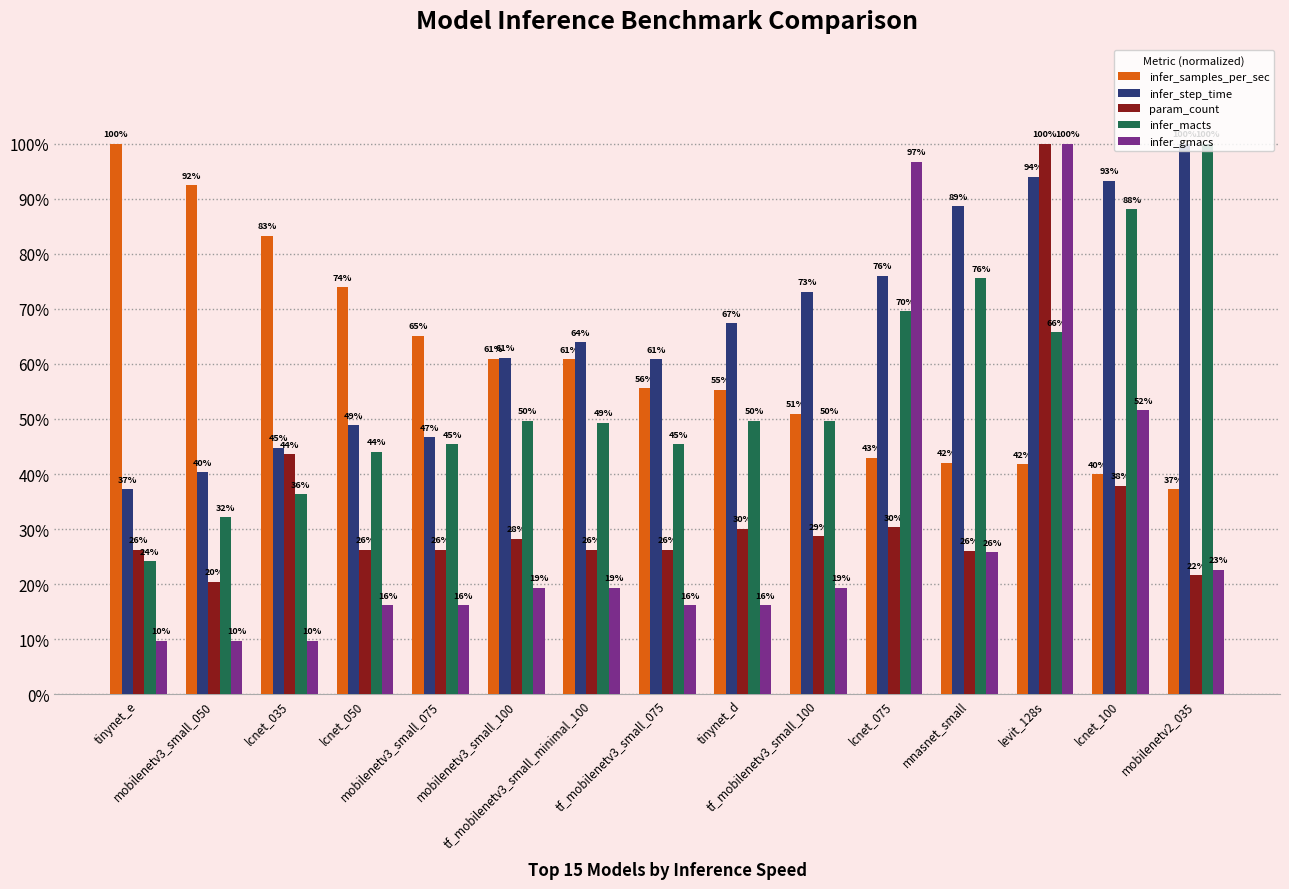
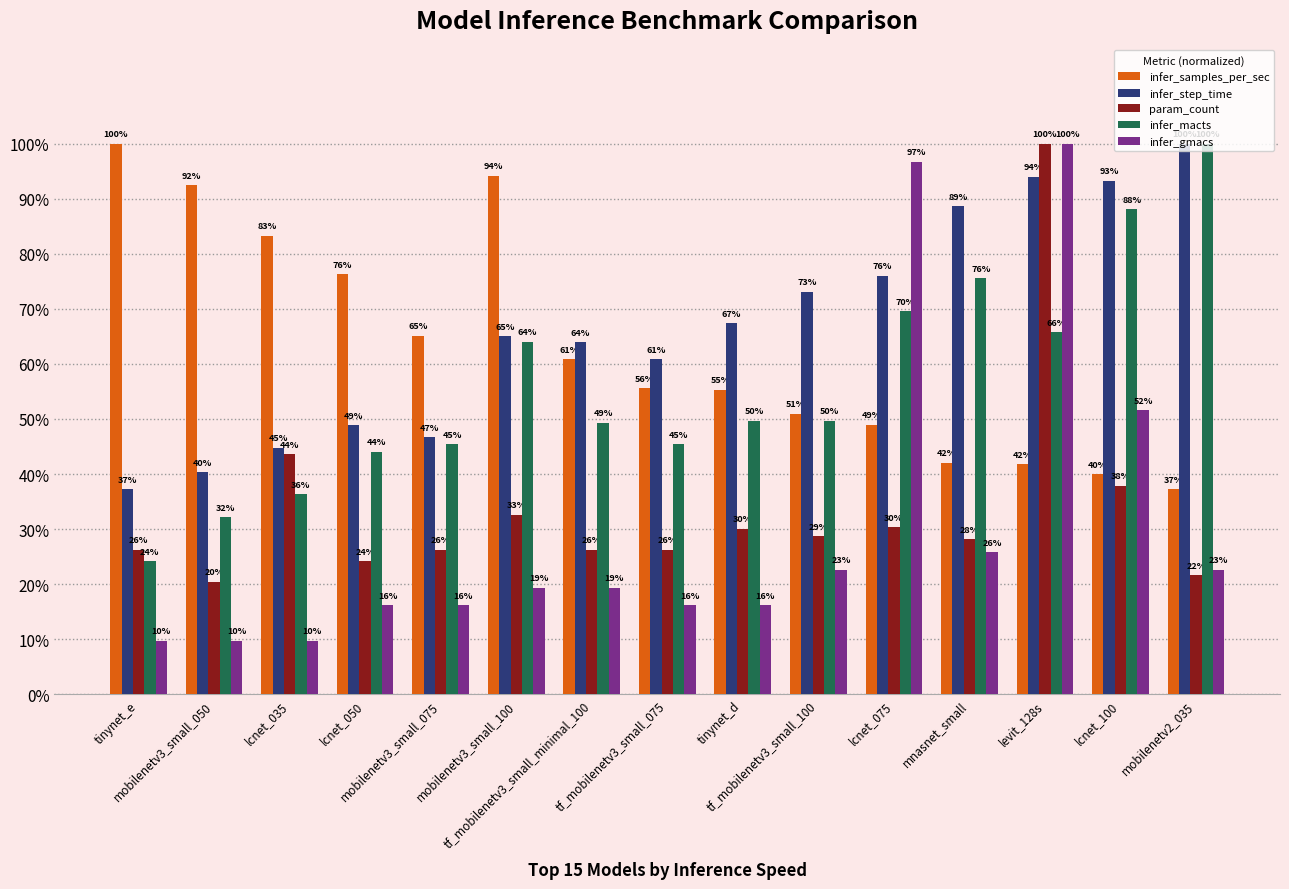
  {
    "infer_samples_per_sec": {
      "tinynet_e": "100%",
      "mobilenetv3_small_050": "92%",
      "lcnet_035": "83%",
-     "lcnet_050": "74%",
+     "lcnet_050": "76%",
      "mobilenetv3_small_075": "65%",
-     "mobilenetv3_small_100": "61%",
+     "mobilenetv3_small_100": "94%",
      "tf_mobilenetv3_small_minimal_100": "61%",
      "tf_mobilenetv3_small_075": "56%",
      "tinynet_d": "55%",
      "tf_mobilenetv3_small_100": "51%",
-     "lcnet_075": "43%",
+     "lcnet_075": "49%",
      "mnasnet_small": "42%",
      "levit_128s": "42%",
      "lcnet_100": "40%",
      "mobilenetv2_035": "37%"
    },
    "infer_step_time": {
      "tinynet_e": "37%",
      "mobilenetv3_small_050": "40%",
      "lcnet_035": "45%",
      "lcnet_050": "49%",
      "mobilenetv3_small_075": "47%",
-     "mobilenetv3_small_100": "61%",
+     "mobilenetv3_small_100": "65%",
      "tf_mobilenetv3_small_minimal_100": "64%",
      "tf_mobilenetv3_small_075": "61%",
      "tinynet_d": "67%",
      "tf_mobilenetv3_small_100": "73%",
      "lcnet_075": "76%",
      "mnasnet_small": "89%",
      "levit_128s": "94%",
      "lcnet_100": "93%"
    },
    "param_count": {
      "tinynet_e": "26%",
      "mobilenetv3_small_050": "20%",
      "lcnet_035": "44%",
-     "lcnet_050": "26%",
+     "lcnet_050": "24%",
      "mobilenetv3_small_075": "26%",
-     "mobilenetv3_small_100": "28%",
+     "mobilenetv3_small_100": "33%",
      "tf_mobilenetv3_small_minimal_100": "26%",
      "tf_mobilenetv3_small_075": "26%",
      "tinynet_d": "30%",
      "tf_mobilenetv3_small_100": "29%",
      "lcnet_075": "30%",
-     "mnasnet_small": "26%",
+     "mnasnet_small": "28%",
      "levit_128s": "100%",
      "lcnet_100": "38%",
      "mobilenetv2_035": "22%"
    },
    "infer_macts": {
      "tinynet_e": "24%",
      "mobilenetv3_small_050": "32%",
      "lcnet_035": "36%",
      "lcnet_050": "44%",
      "mobilenetv3_small_075": "45%",
-     "mobilenetv3_small_100": "50%",
+     "mobilenetv3_small_100": "64%",
      "tf_mobilenetv3_small_minimal_100": "49%",
      "tf_mobilenetv3_small_075": "45%",
      "tinynet_d": "50%",
      "tf_mobilenetv3_small_100": "50%",
      "lcnet_075": "70%",
      "mnasnet_small": "76%",
      "levit_128s": "66%",
      "lcnet_100": "88%"
    },
    "infer_gmacs": {
      "tinynet_e": "10%",
      "mobilenetv3_small_050": "10%",
      "lcnet_035": "10%",
      "lcnet_050": "16%",
      "mobilenetv3_small_075": "16%",
      "mobilenetv3_small_100": "19%",
      "tf_mobilenetv3_small_minimal_100": "19%",
      "tf_mobilenetv3_small_075": "16%",
      "tinynet_d": "16%",
-     "tf_mobilenetv3_small_100": "19%",
+     "tf_mobilenetv3_small_100": "23%",
      "lcnet_075": "97%",
      "mnasnet_small": "26%",
      "levit_128s": "100%",
      "lcnet_100": "52%",
      "mobilenetv2_035": "23%"
    }
  }
